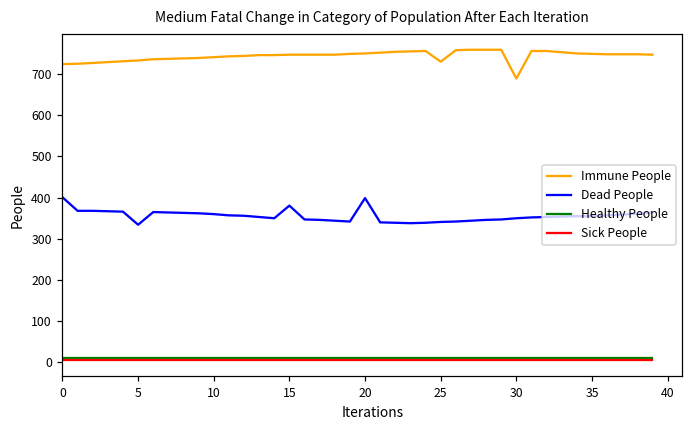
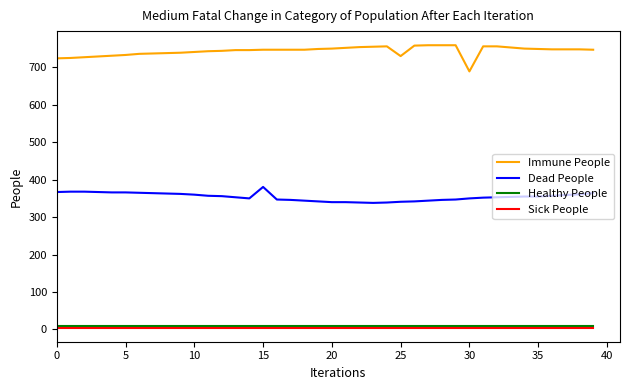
  {
    "Immune People": {
      "0": 720,
      "5": 730,
      "10": 740,
      "15": 750,
      "20": 750,
      "25": 730,
      "30": 690,
      "35": 750
    },
    "Dead People": {
-     "0": 400,
-     "5": 330,
+     "0": 370,
+     "5": 370,
      "10": 360,
      "15": 380,
-     "20": 400,
+     "20": 340,
      "25": 340,
      "30": 350
    }
  }
